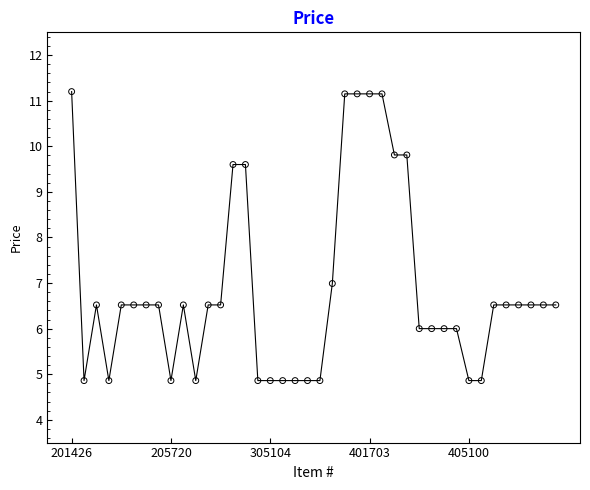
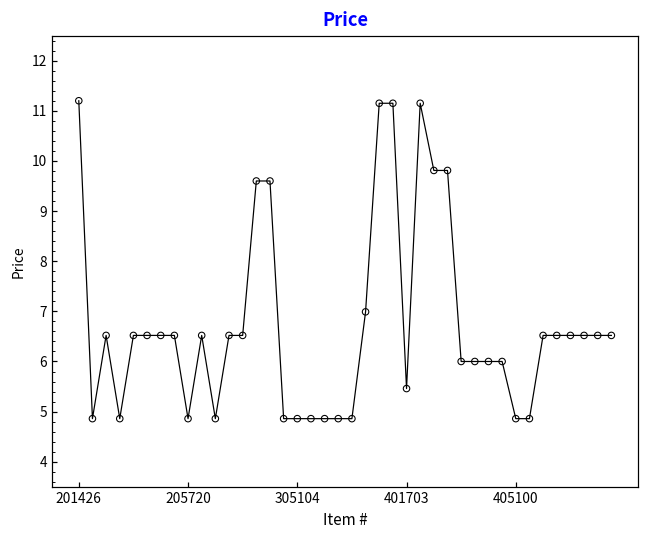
  {
    "201426": 11.2,
    "205720": 4.9,
    "305104": 4.9,
-   "401703": 11.2,
+   "401703": 5.5,
    "405100": 4.9
  }
